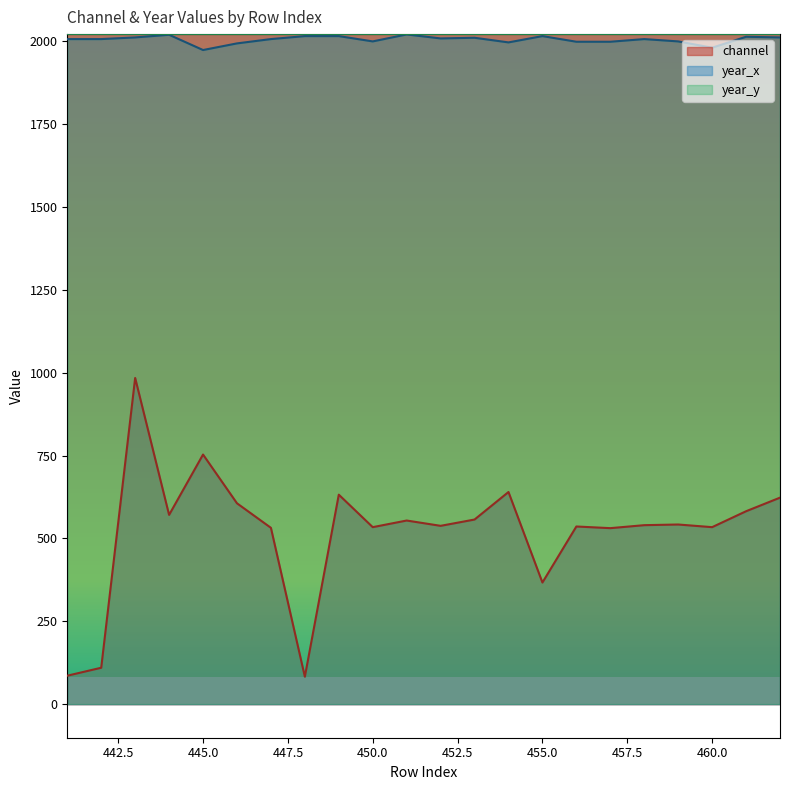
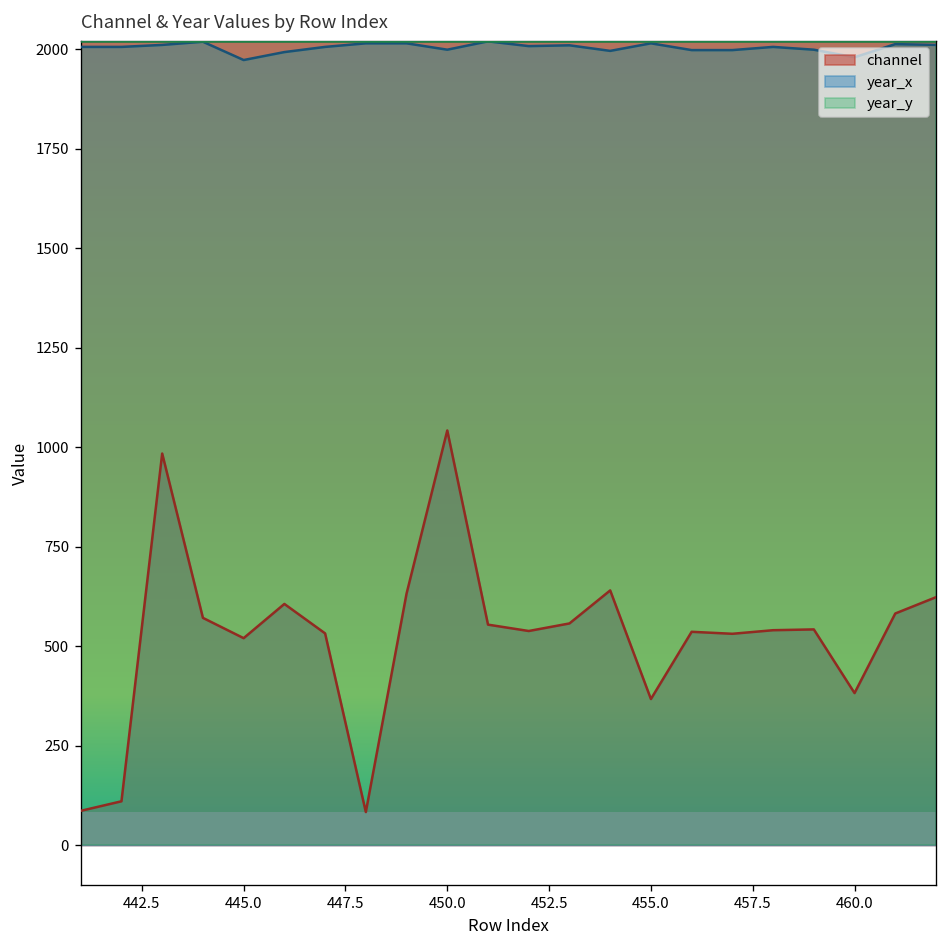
  {
    "channel": {
-     "445.0": 750,
-     "450.0": 530,
+     "445.0": 520,
+     "450.0": 1040,
      "455.0": 370,
-     "460.0": 530
+     "460.0": 380
    },
    "year_x": {
      "445.0": 1970,
      "450.0": 2000
    },
    "year_y": {
      "445.0": 2020,
      "450.0": 2020,
      "460.0": 2020
    }
  }
